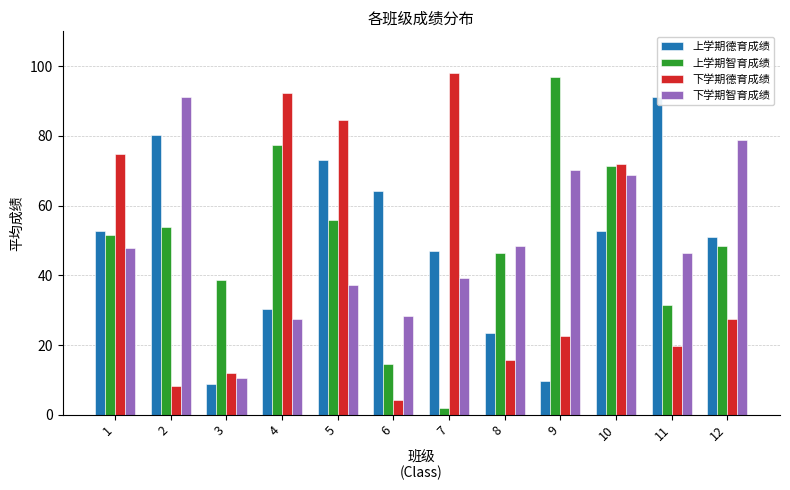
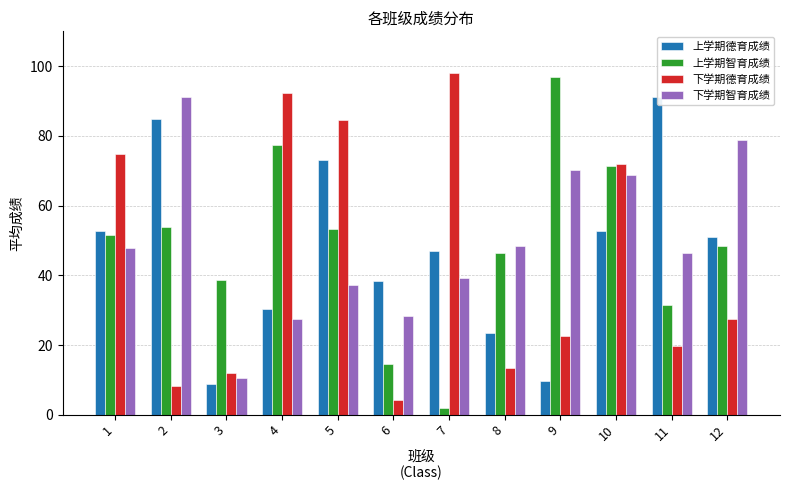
  {
    "上学期德育成绩": {
      "1": 53,
-     "2": 80,
+     "2": 85,
      "3": 9,
      "4": 30,
      "5": 73,
-     "6": 64,
+     "6": 38,
      "7": 47,
      "8": 23,
      "9": 10,
      "10": 53,
      "12": 51
    },
    "上学期智育成绩": {
      "1": 52,
      "2": 54,
      "3": 39,
      "4": 77,
-     "5": 56,
+     "5": 53,
      "6": 15,
      "7": 2,
      "8": 46,
      "9": 97,
      "10": 71,
      "11": 32,
      "12": 48
    },
    "下学期德育成绩": {
      "1": 75,
      "2": 8,
      "3": 12,
      "4": 92,
      "5": 85,
      "6": 4,
      "7": 98,
-     "8": 16,
+     "8": 13,
      "9": 23,
      "10": 72,
      "11": 20,
      "12": 27
    },
    "下学期智育成绩": {
      "1": 48,
      "2": 91,
      "3": 10,
      "4": 27,
      "5": 37,
      "6": 28,
      "7": 39,
      "8": 49,
      "9": 70,
      "10": 69,
      "11": 46,
      "12": 79
    }
  }
